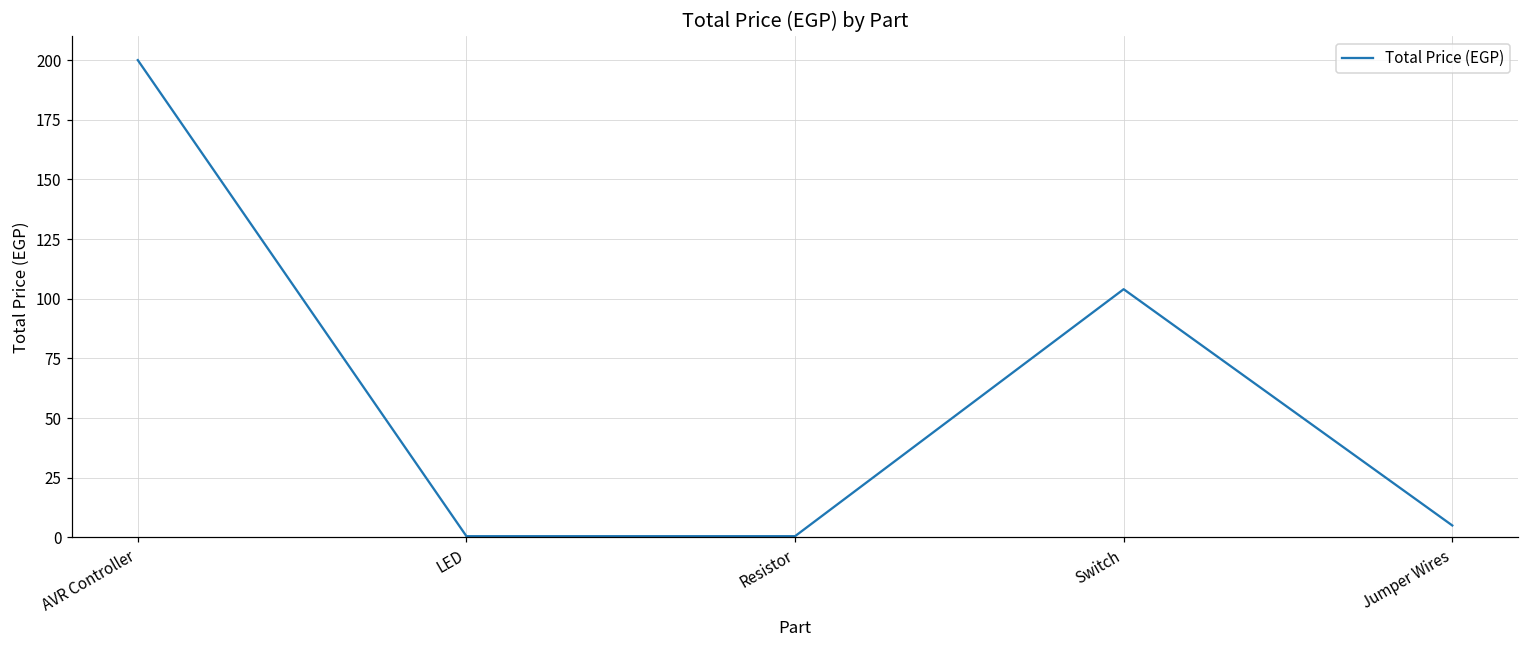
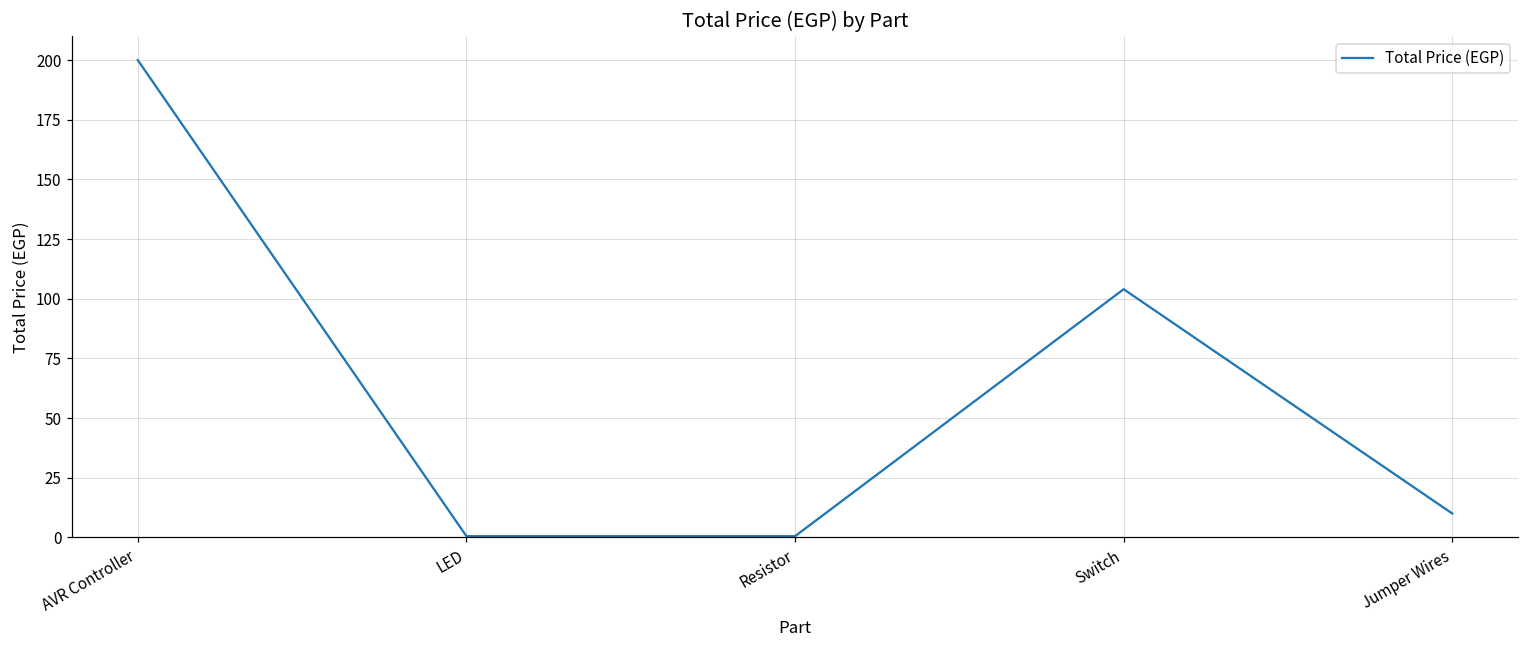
  {
    "AVR Controller": 200,
    "LED": 1,
    "Resistor": 1,
    "Switch": 104,
-   "Jumper Wires": 5
+   "Jumper Wires": 10
  }
